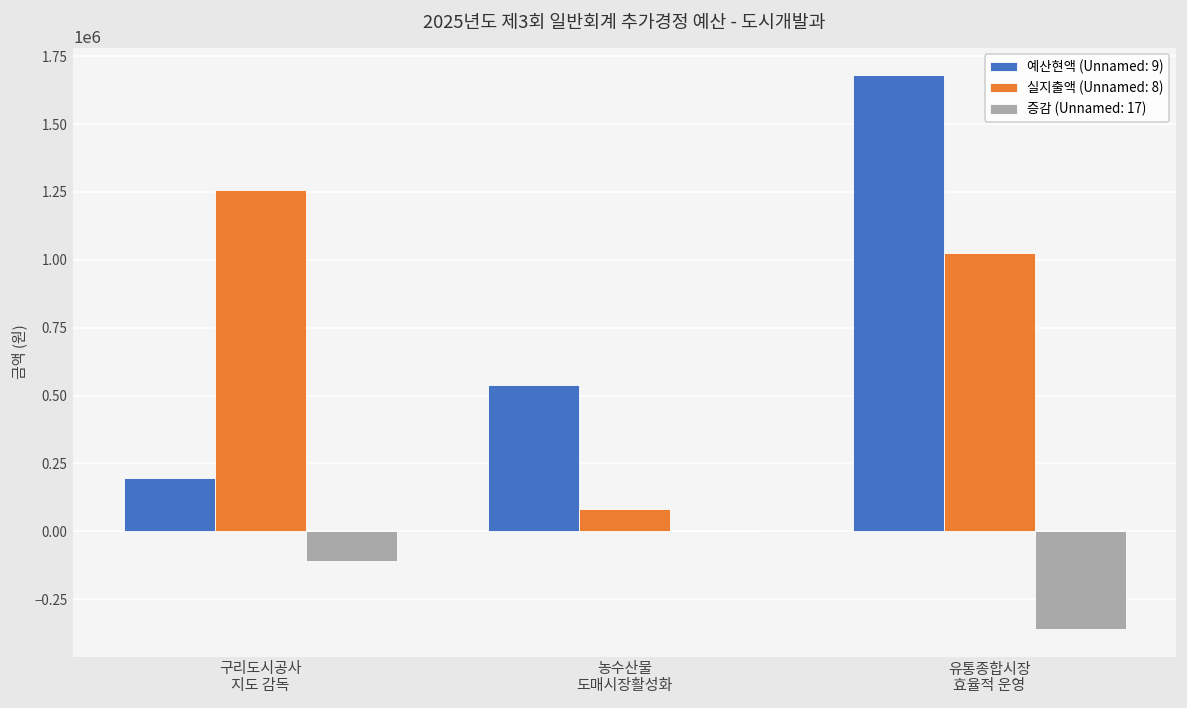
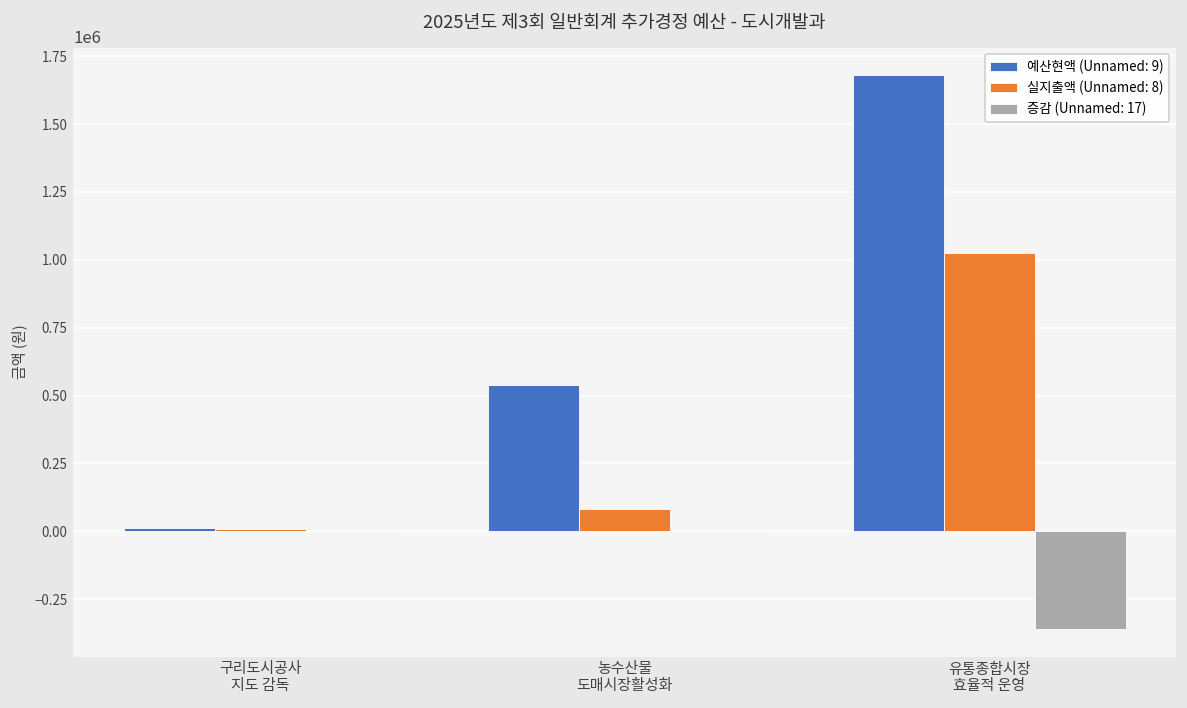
  {
    "예산현액 (Unnamed: 9)": {
-     "구리도시공사 지도 감독": 200000,
+     "구리도시공사 지도 감독": 10000,
      "농수산물 도매시장활성화": 540000,
      "유통종합시장 효율적 운영": 1680000
    },
    "실지출액 (Unnamed: 8)": {
-     "구리도시공사 지도 감독": 1260000,
+     "구리도시공사 지도 감독": 10000,
      "농수산물 도매시장활성화": 80000,
      "유통종합시장 효율적 운영": 1030000
    },
    "증감 (Unnamed: 17)": {
-     "구리도시공사 지도 감독": -110000,
+     "구리도시공사 지도 감독": 0,
      "유통종합시장 효율적 운영": -360000
    }
  }
